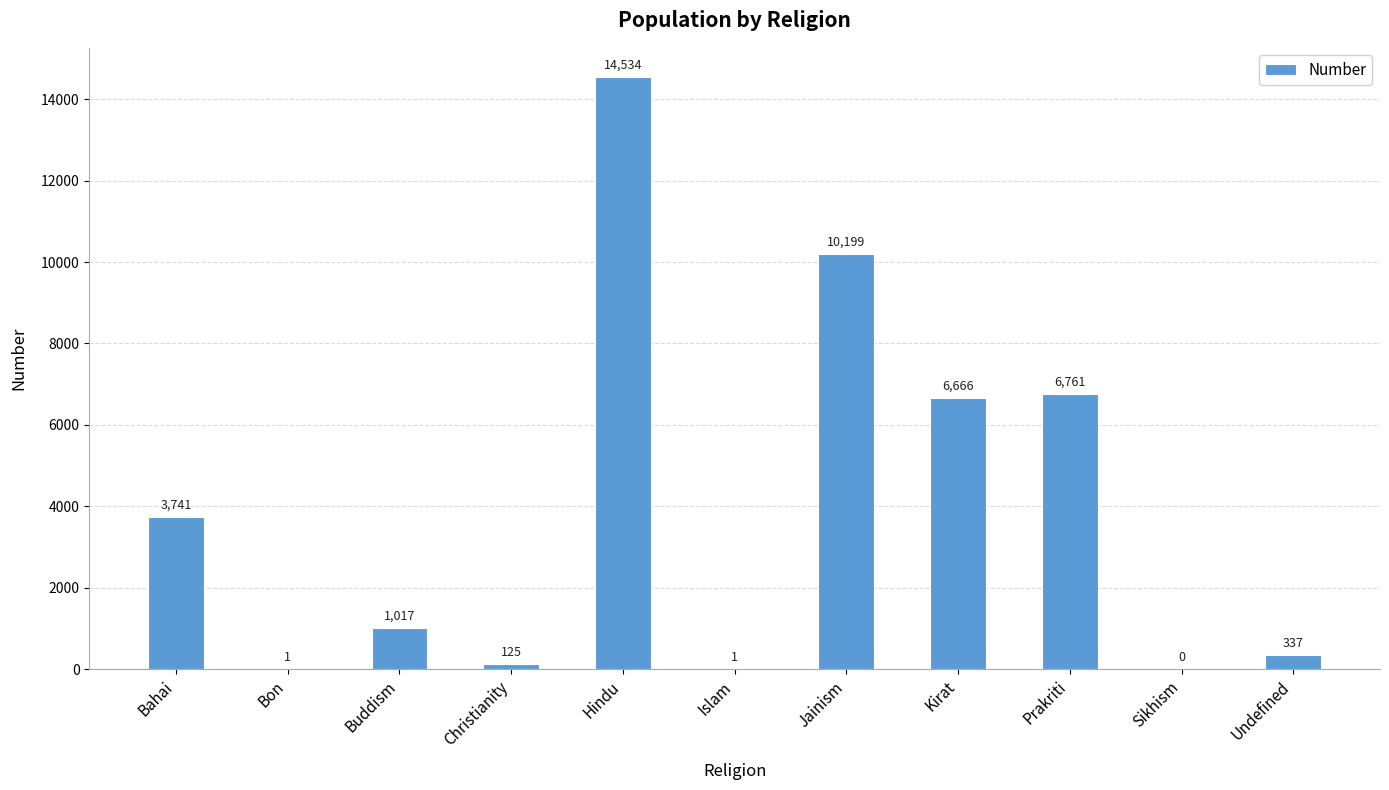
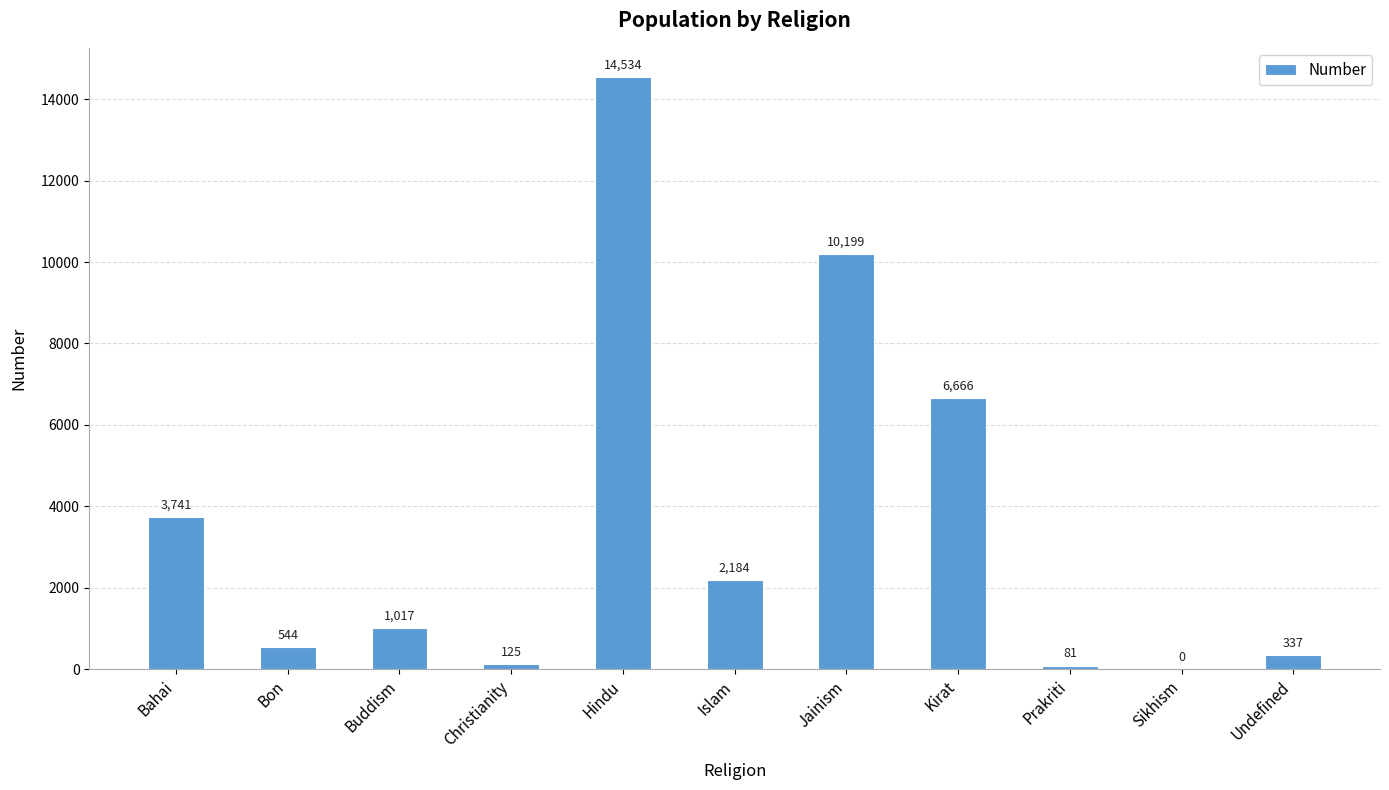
  {
    "Bahai": "3,741",
-   "Bon": "1",
+   "Bon": "544",
    "Buddism": "1,017",
    "Christianity": "125",
    "Hindu": "14,534",
-   "Islam": "1",
+   "Islam": "2,184",
    "Jainism": "10,199",
    "Kirat": "6,666",
-   "Prakriti": "6,761",
+   "Prakriti": "81",
    "Sikhism": "0",
    "Undefined": "337"
  }
